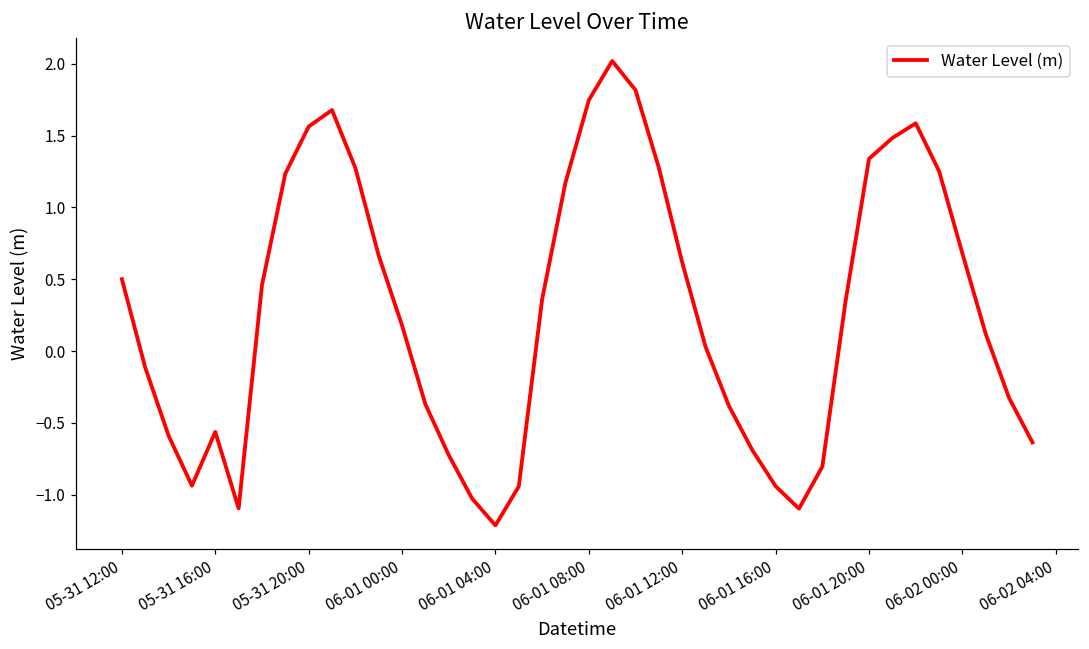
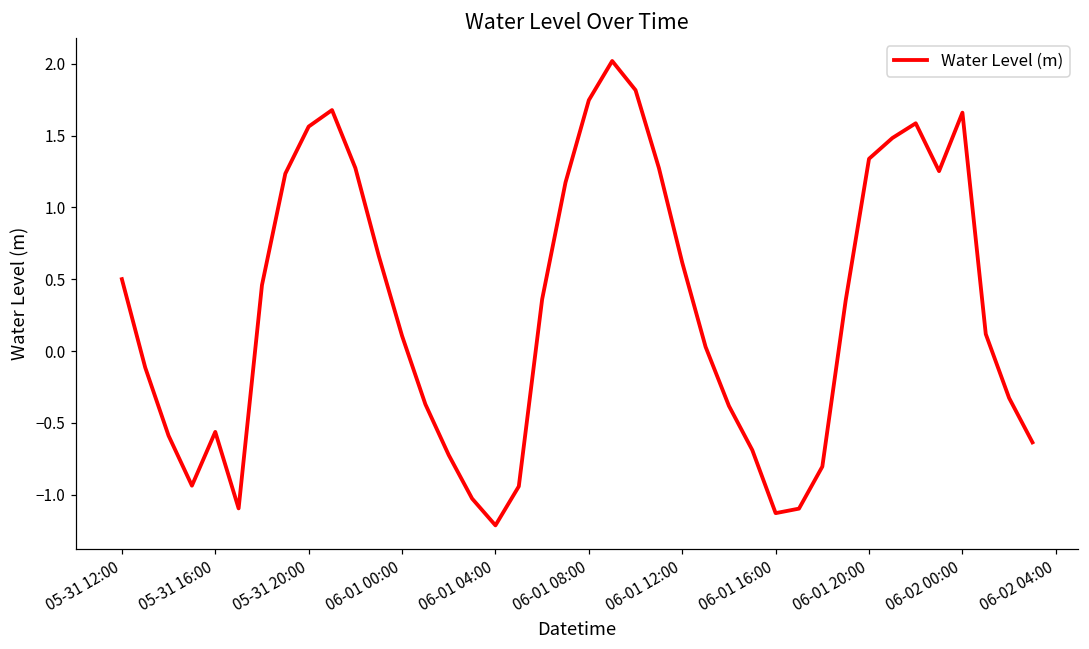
  {
    "05-31 12:00": 0.50,
    "05-31 16:00": -0.56,
    "05-31 20:00": 1.56,
-   "06-01 00:00": 0.18,
+   "06-01 00:00": 0.11,
    "06-01 04:00": -1.21,
    "06-01 08:00": 1.75,
    "06-01 12:00": 0.62,
-   "06-01 16:00": -0.94,
+   "06-01 16:00": -1.13,
    "06-01 20:00": 1.34,
-   "06-02 00:00": 0.68
+   "06-02 00:00": 1.66
  }
